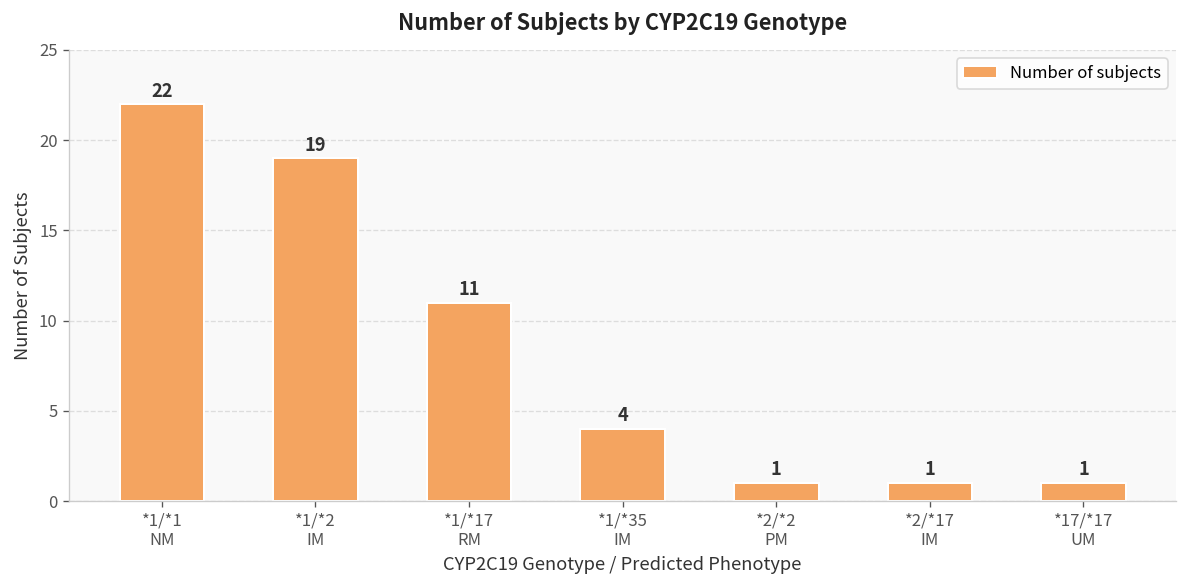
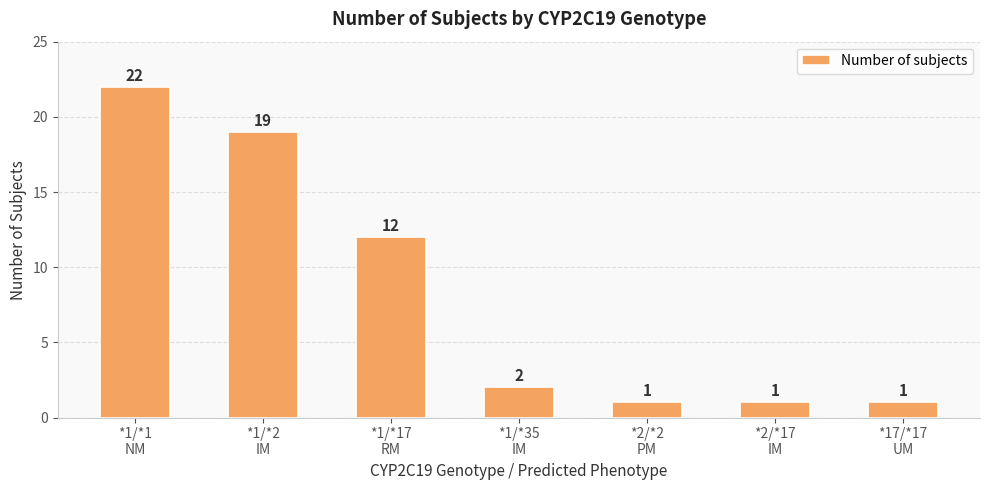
  {
    "*1/*1 NM": 22,
    "*1/*2 IM": 19,
-   "*1/*17 RM": 11,
-   "*1/*35 IM": 4,
+   "*1/*17 RM": 12,
+   "*1/*35 IM": 2,
    "*2/*2 PM": 1,
    "*2/*17 IM": 1,
    "*17/*17 UM": 1
  }
